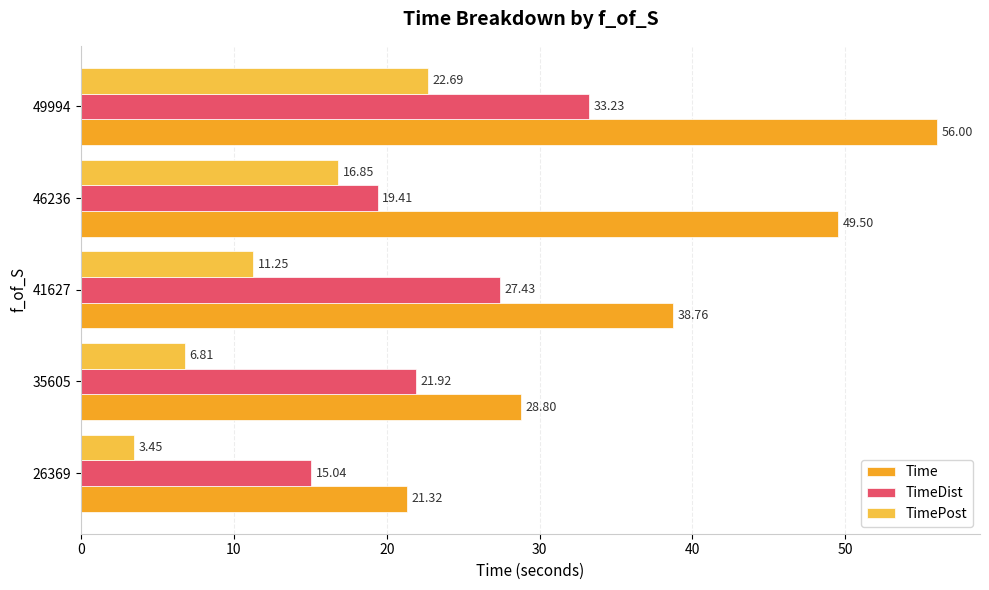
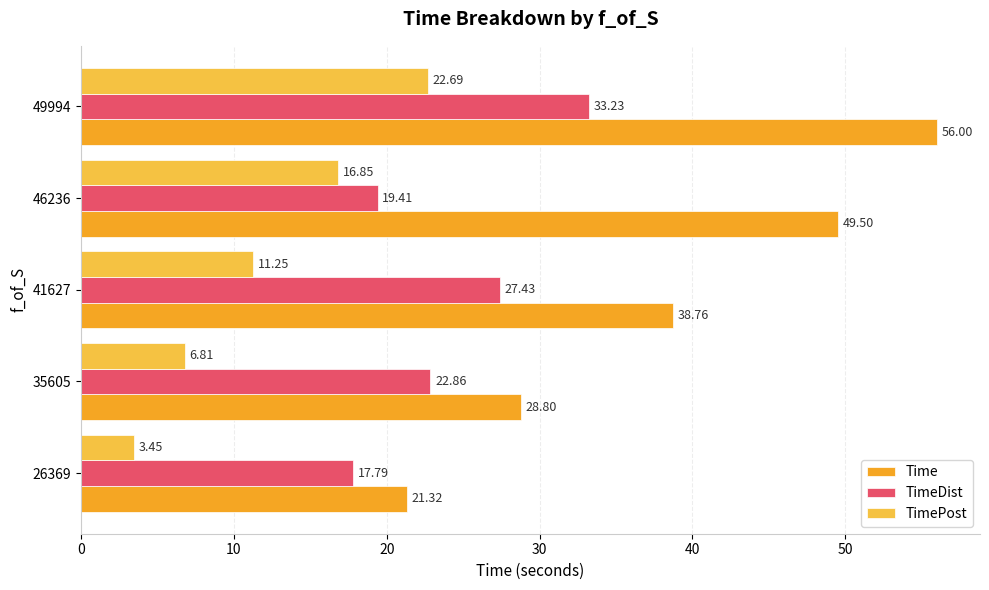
  {
    "TimeDist": {
      "49994": 33.23,
      "46236": 19.41,
      "41627": 27.43,
-     "35605": 21.92,
-     "26369": 15.04
+     "35605": 22.86,
+     "26369": 17.79
    }
  }
